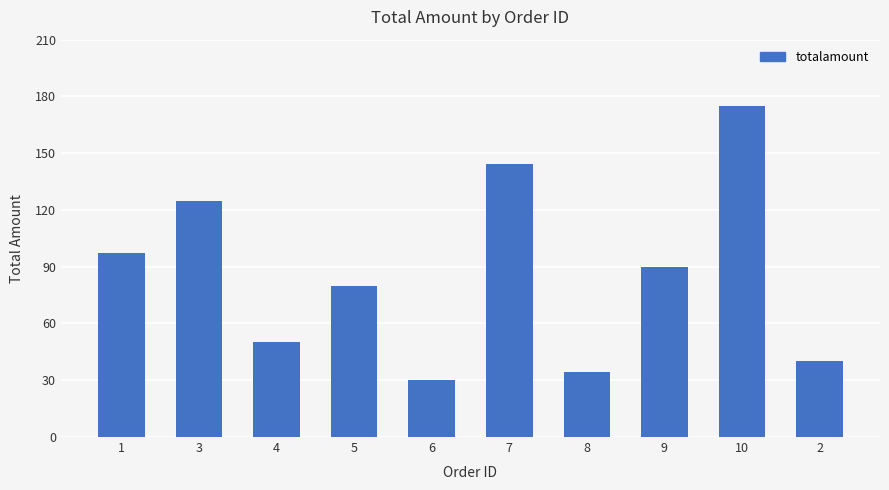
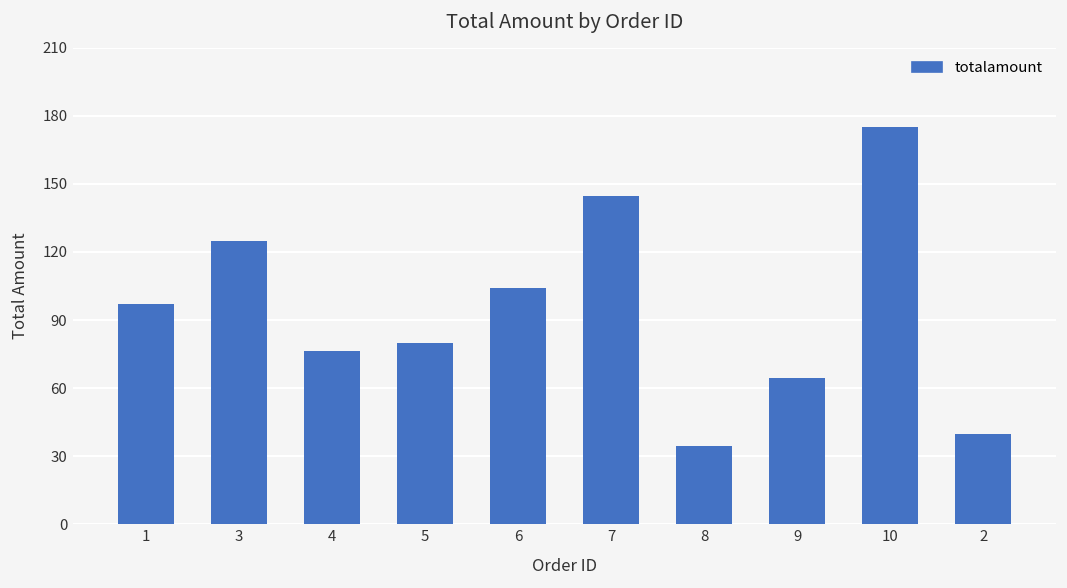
  {
    "1": 97,
    "3": 125,
-   "4": 50,
+   "4": 76,
    "5": 80,
-   "6": 30,
+   "6": 104,
    "7": 145,
    "8": 34,
-   "9": 90,
+   "9": 64,
    "10": 175,
    "2": 40
  }
